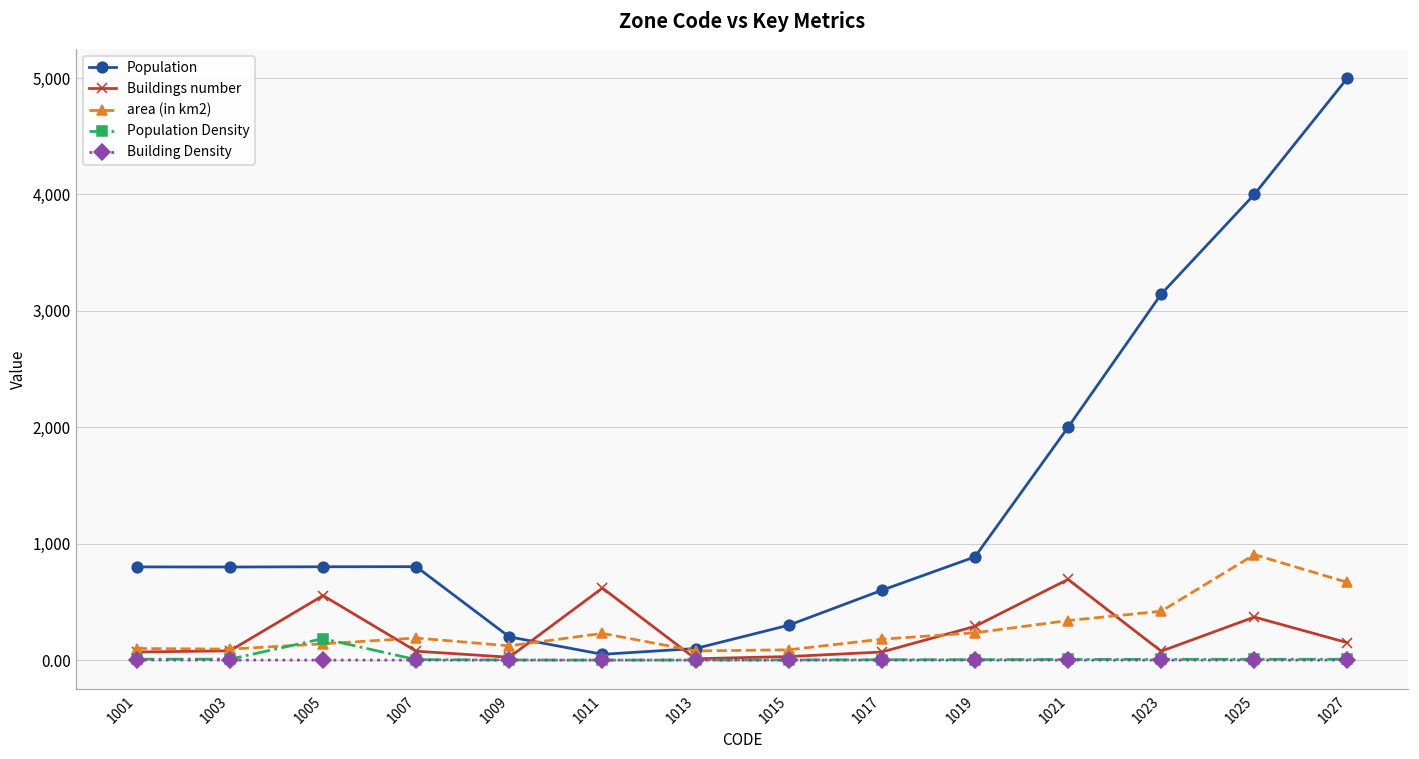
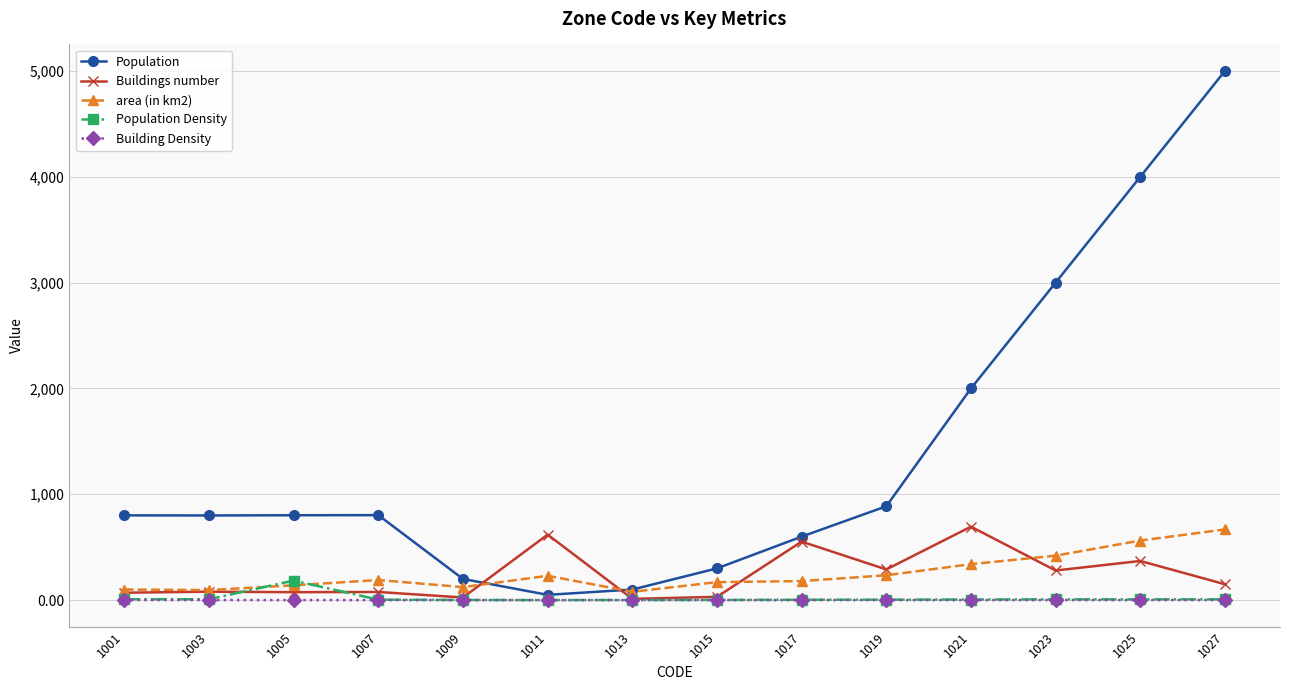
  {
    "Population": {
      "1001": "800",
      "1003": "800",
      "1005": "800",
      "1007": "800",
      "1009": "200",
      "1011": "50",
      "1015": "300",
      "1017": "600",
      "1019": "890",
      "1021": "2,000",
-     "1023": "3,140",
+     "1023": "3,000",
      "1025": "4,000",
      "1027": "5,000"
    },
    "Buildings number": {
      "1001": "70",
-     "1005": "560",
+     "1005": "80",
      "1007": "80",
      "1011": "620",
      "1015": "30",
-     "1017": "70",
+     "1017": "550",
      "1019": "290",
      "1021": "690",
-     "1023": "80",
+     "1023": "280",
      "1025": "370",
      "1027": "150"
    },
    "area (in km2)": {
      "1001": "100",
      "1005": "140",
      "1007": "190",
      "1009": "120",
      "1011": "230",
-     "1015": "90",
+     "1015": "170",
      "1017": "180",
      "1019": "240",
      "1021": "340",
      "1023": "420",
-     "1025": "910",
+     "1025": "560",
      "1027": "670"
    },
    "Population Density": {
      "1005": "180"
    },
    "Building Density": {
      "1005": "0"
    }
  }
